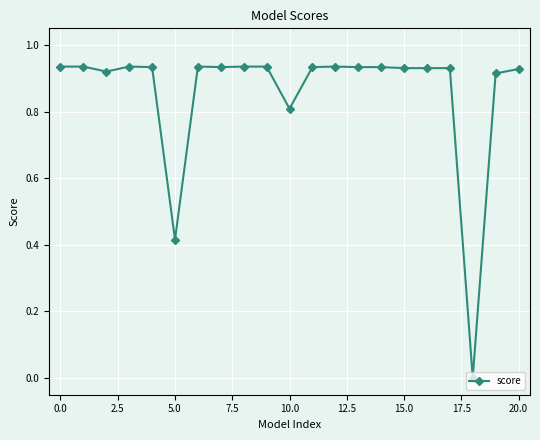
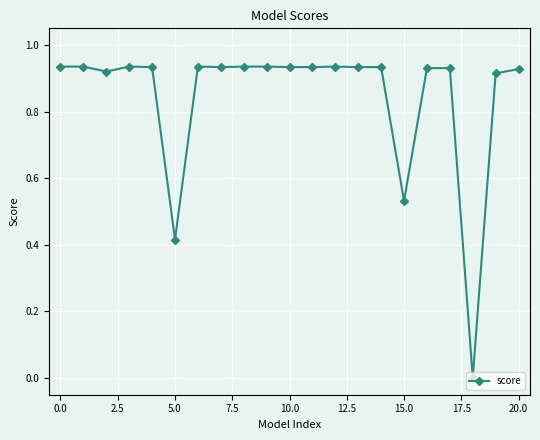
  {
    "0.0": 0.94,
    "5.0": 0.42,
-   "10.0": 0.81,
-   "15.0": 0.93,
+   "10.0": 0.93,
+   "15.0": 0.53,
    "20.0": 0.93
  }
